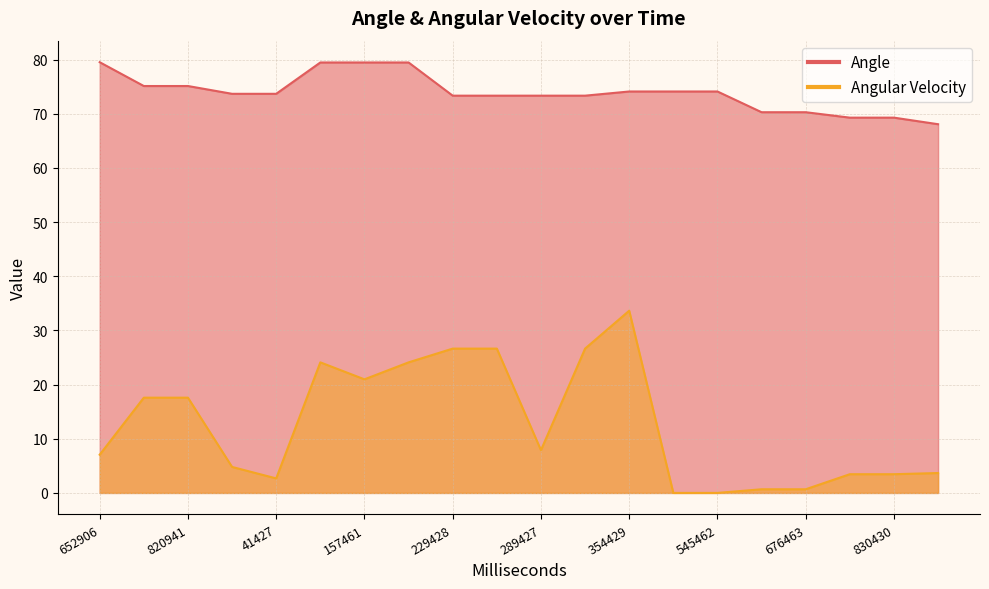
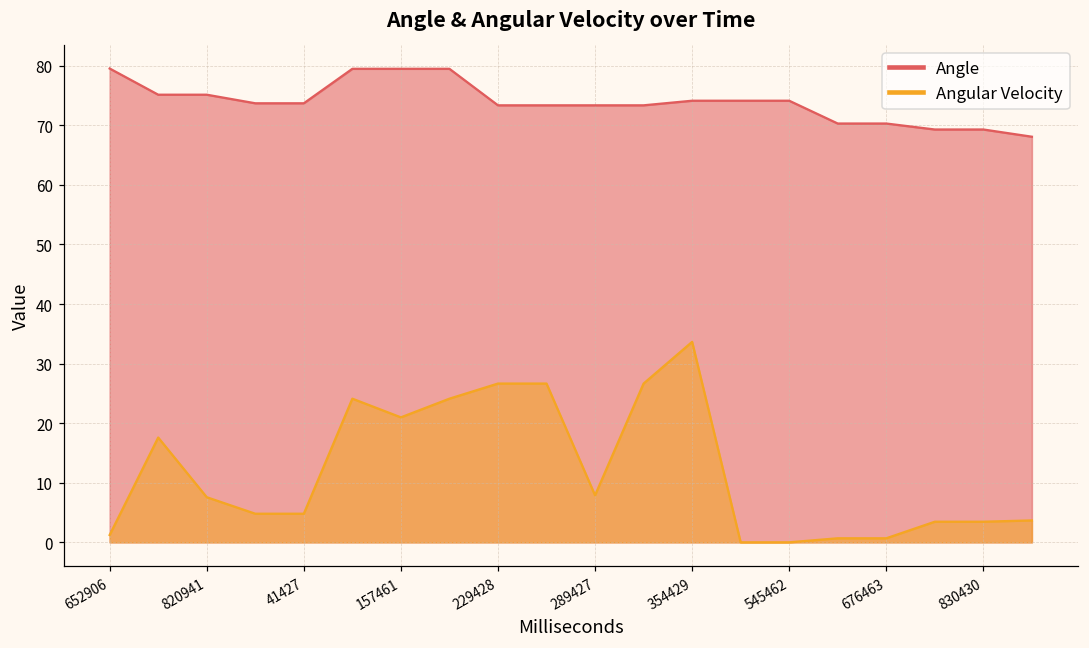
  {
    "Angle": {
      "652906": 80,
      "820941": 75,
      "41427": 74,
      "157461": 79,
      "229428": 73,
      "289427": 73,
      "354429": 74,
      "545462": 74,
      "676463": 70,
      "830430": 69
    },
    "Angular Velocity": {
-     "652906": 7,
-     "820941": 18,
-     "41427": 3,
+     "652906": 1,
+     "820941": 8,
+     "41427": 5,
      "157461": 21,
      "229428": 27,
      "289427": 8,
      "354429": 34,
      "545462": 0,
      "676463": 1,
      "830430": 3
    }
  }
